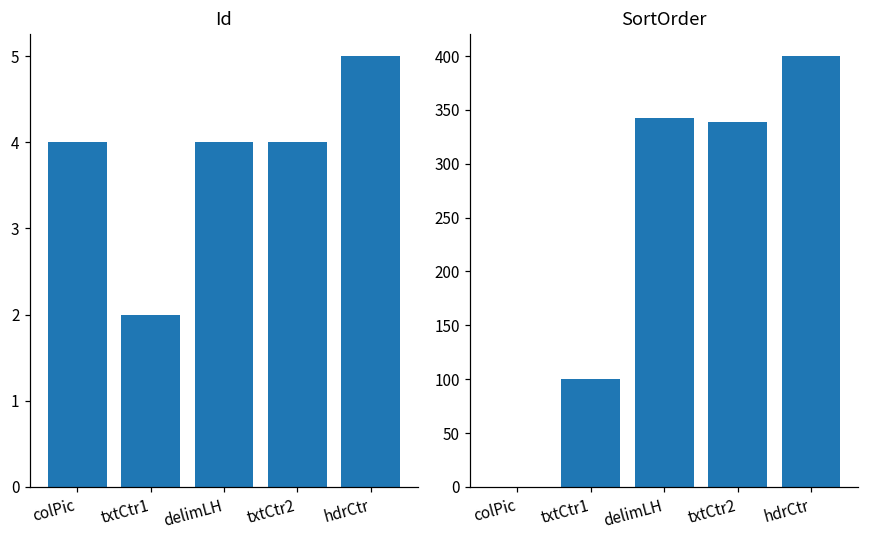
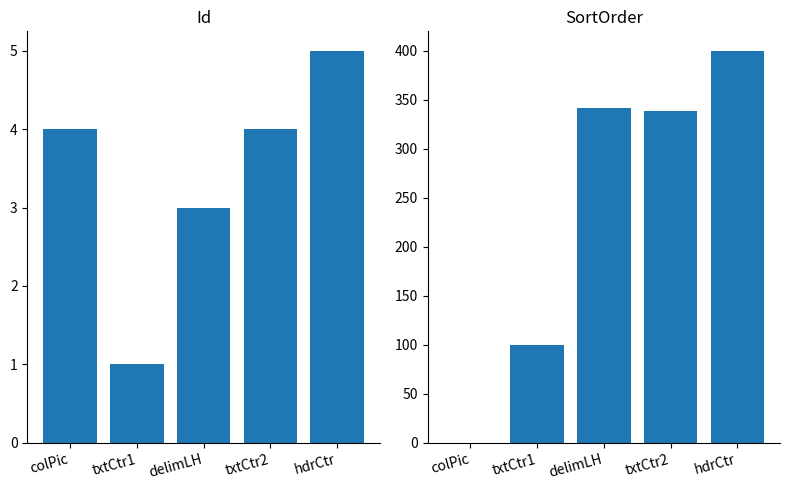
  {
    "Id": {
      "colPic": 4,
-     "txtCtr1": 2,
-     "delimLH": 4,
+     "txtCtr1": 1,
+     "delimLH": 3,
      "txtCtr2": 4,
      "hdrCtr": 5
    },
    "SortOrder": {
      "colPic": 0,
      "txtCtr1": 100,
      "delimLH": 340,
      "txtCtr2": 340,
      "hdrCtr": 400
    }
  }
